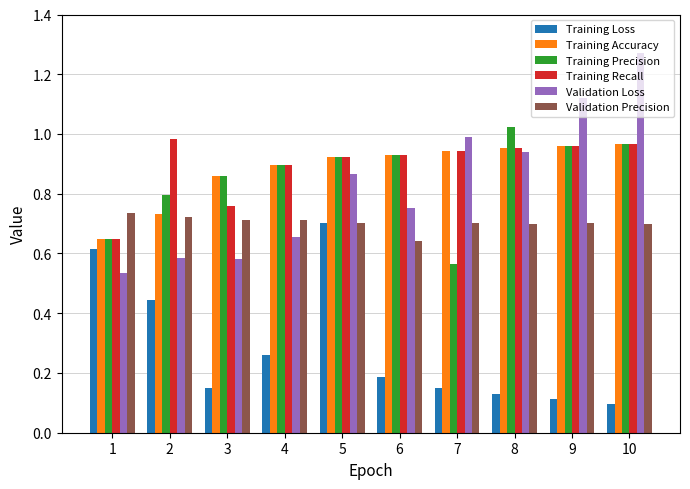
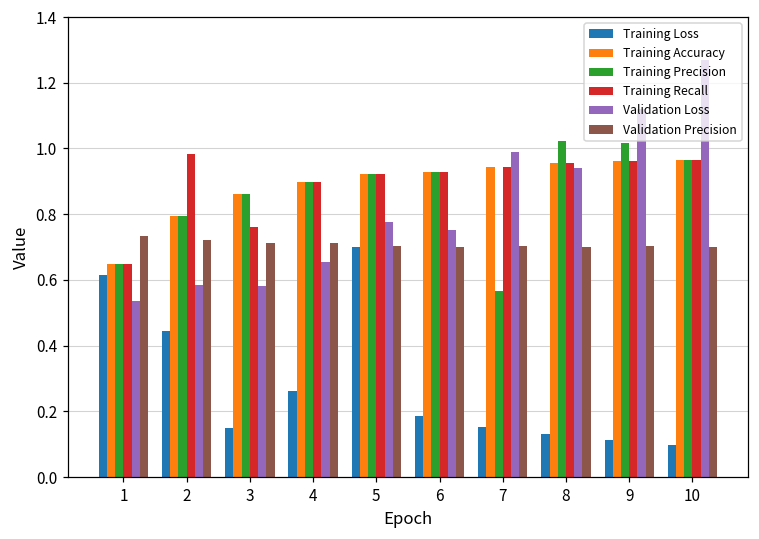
  {
    "Training Loss": {
      "1": 0.61,
      "2": 0.45,
      "3": 0.15,
      "4": 0.26,
      "5": 0.70,
      "6": 0.19,
      "7": 0.15,
      "8": 0.13,
      "9": 0.11,
      "10": 0.10
    },
    "Training Accuracy": {
      "1": 0.65,
-     "2": 0.73,
+     "2": 0.80,
      "3": 0.86,
      "4": 0.90,
      "5": 0.92,
      "6": 0.93,
      "7": 0.94,
      "8": 0.95,
      "9": 0.96,
      "10": 0.97
    },
    "Training Precision": {
      "1": 0.65,
      "2": 0.80,
      "3": 0.86,
      "4": 0.90,
      "5": 0.92,
      "6": 0.93,
      "7": 0.57,
      "8": 1.02,
-     "9": 0.96,
+     "9": 1.02,
      "10": 0.97
    },
    "Training Recall": {
      "1": 0.65,
      "2": 0.98,
      "3": 0.76,
      "4": 0.90,
      "5": 0.92,
      "6": 0.93,
      "7": 0.94,
      "8": 0.95,
      "9": 0.96,
      "10": 0.97
    },
    "Validation Loss": {
      "1": 0.53,
      "2": 0.58,
      "3": 0.58,
      "4": 0.66,
-     "5": 0.87,
+     "5": 0.78,
      "6": 0.75,
      "7": 0.99,
      "8": 0.94
    },
    "Validation Precision": {
      "1": 0.73,
      "2": 0.72,
      "3": 0.71,
      "4": 0.71,
      "5": 0.70,
-     "6": 0.64,
+     "6": 0.70,
      "7": 0.70,
      "8": 0.70,
      "9": 0.70,
      "10": 0.70
    }
  }
